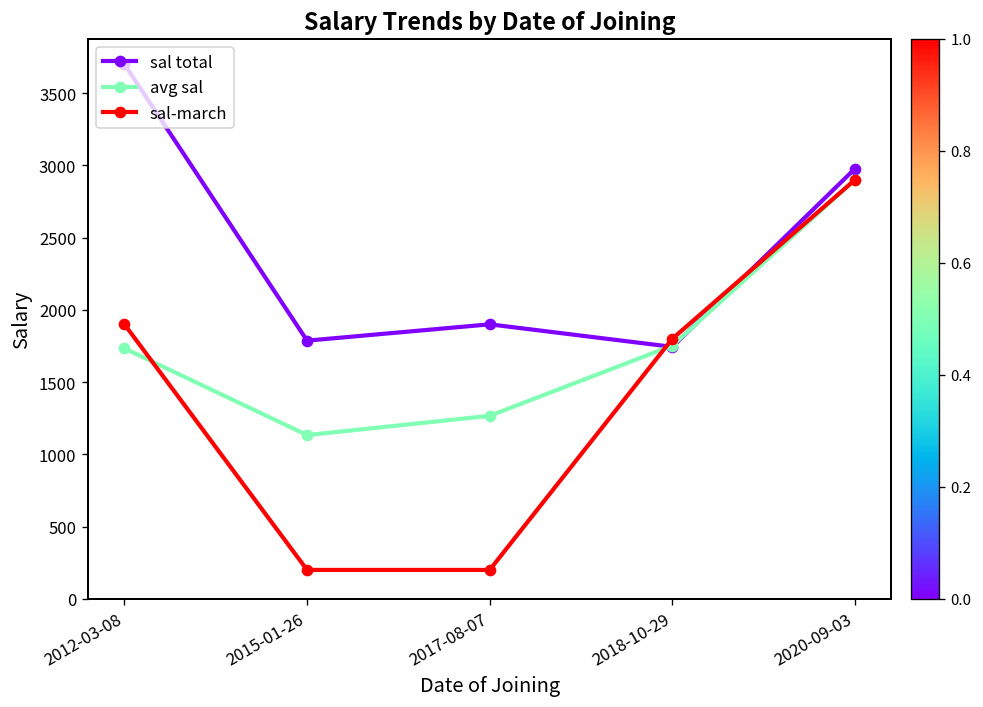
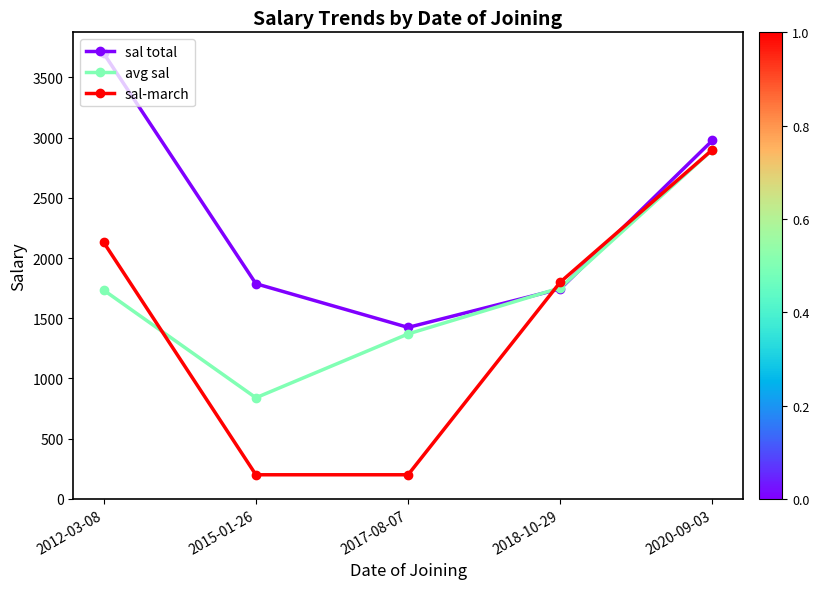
  {
    "sal total": {
      "2015-01-26": 1790,
-     "2017-08-07": 1900,
+     "2017-08-07": 1420,
      "2020-09-03": 2980
    },
    "avg sal": {
      "2012-03-08": 1730,
-     "2015-01-26": 1130,
-     "2017-08-07": 1270
+     "2015-01-26": 840,
+     "2017-08-07": 1370
    },
    "sal-march": {
-     "2012-03-08": 1900,
+     "2012-03-08": 2130,
      "2015-01-26": 200,
      "2017-08-07": 200,
      "2018-10-29": 1800
    }
  }
